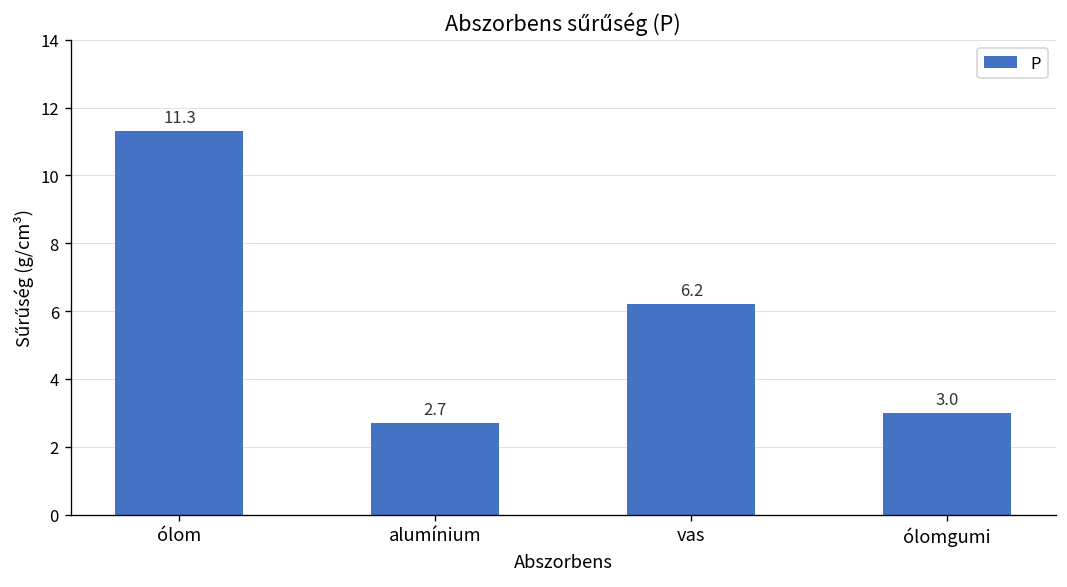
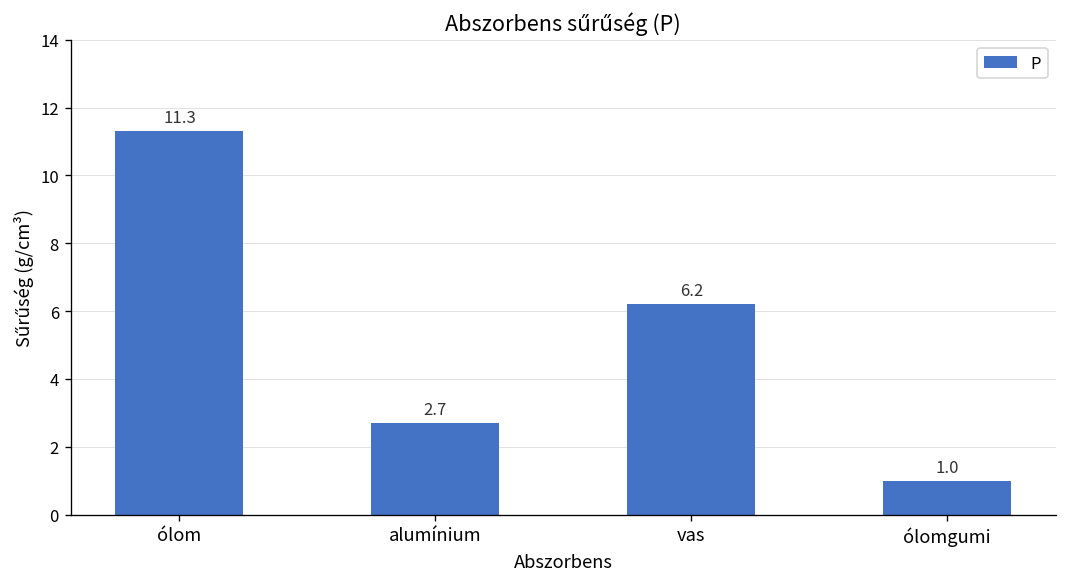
  {
    "ólom": 11.3,
    "alumínium": 2.7,
    "vas": 6.2,
-   "ólomgumi": 3.0
+   "ólomgumi": 1.0
  }
